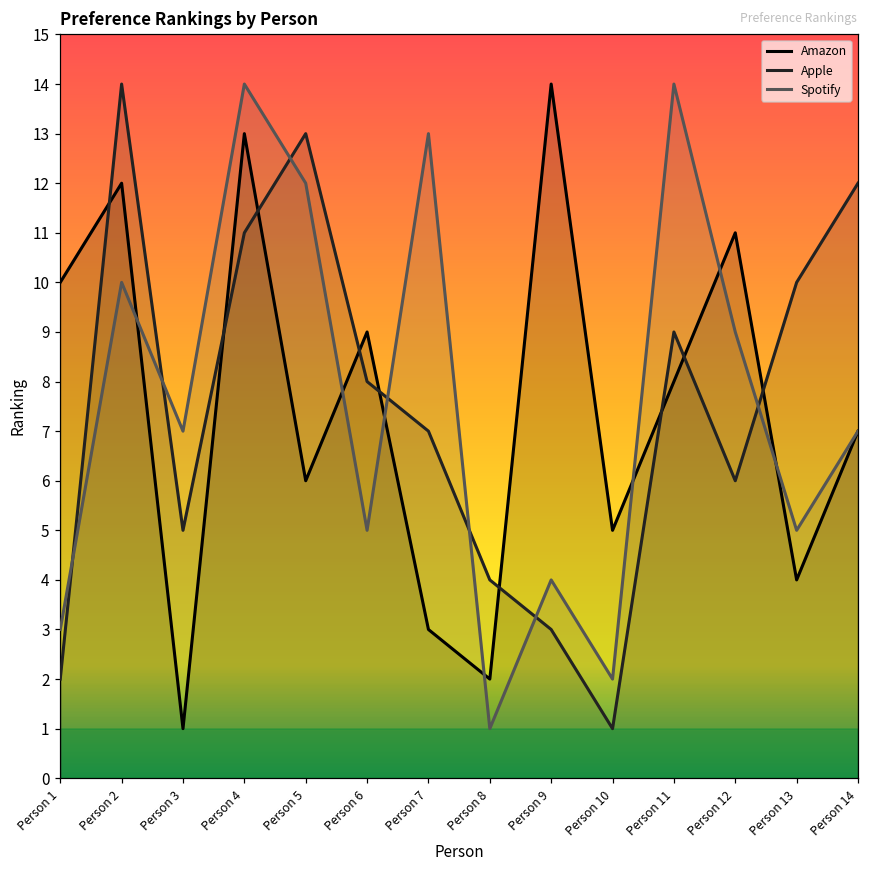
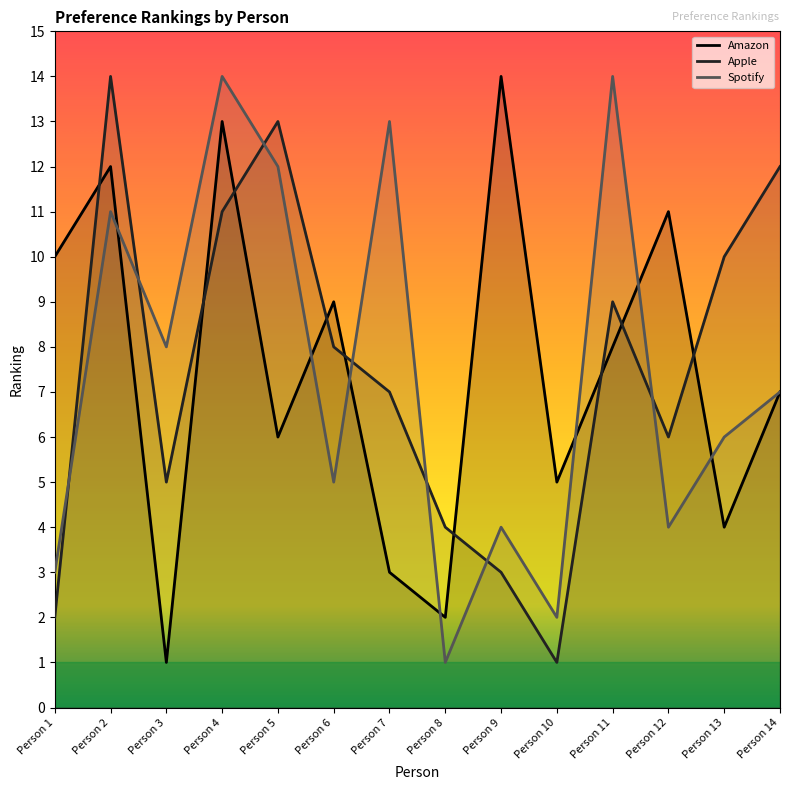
  {
    "Spotify": {
      "Person 1": 3,
-     "Person 2": 10,
-     "Person 3": 7,
+     "Person 2": 11,
+     "Person 3": 8,
      "Person 4": 14,
      "Person 5": 12,
      "Person 6": 5,
      "Person 7": 13,
      "Person 9": 4,
      "Person 10": 2,
      "Person 11": 14,
-     "Person 12": 9,
-     "Person 13": 5
+     "Person 12": 4,
+     "Person 13": 6
    }
  }
